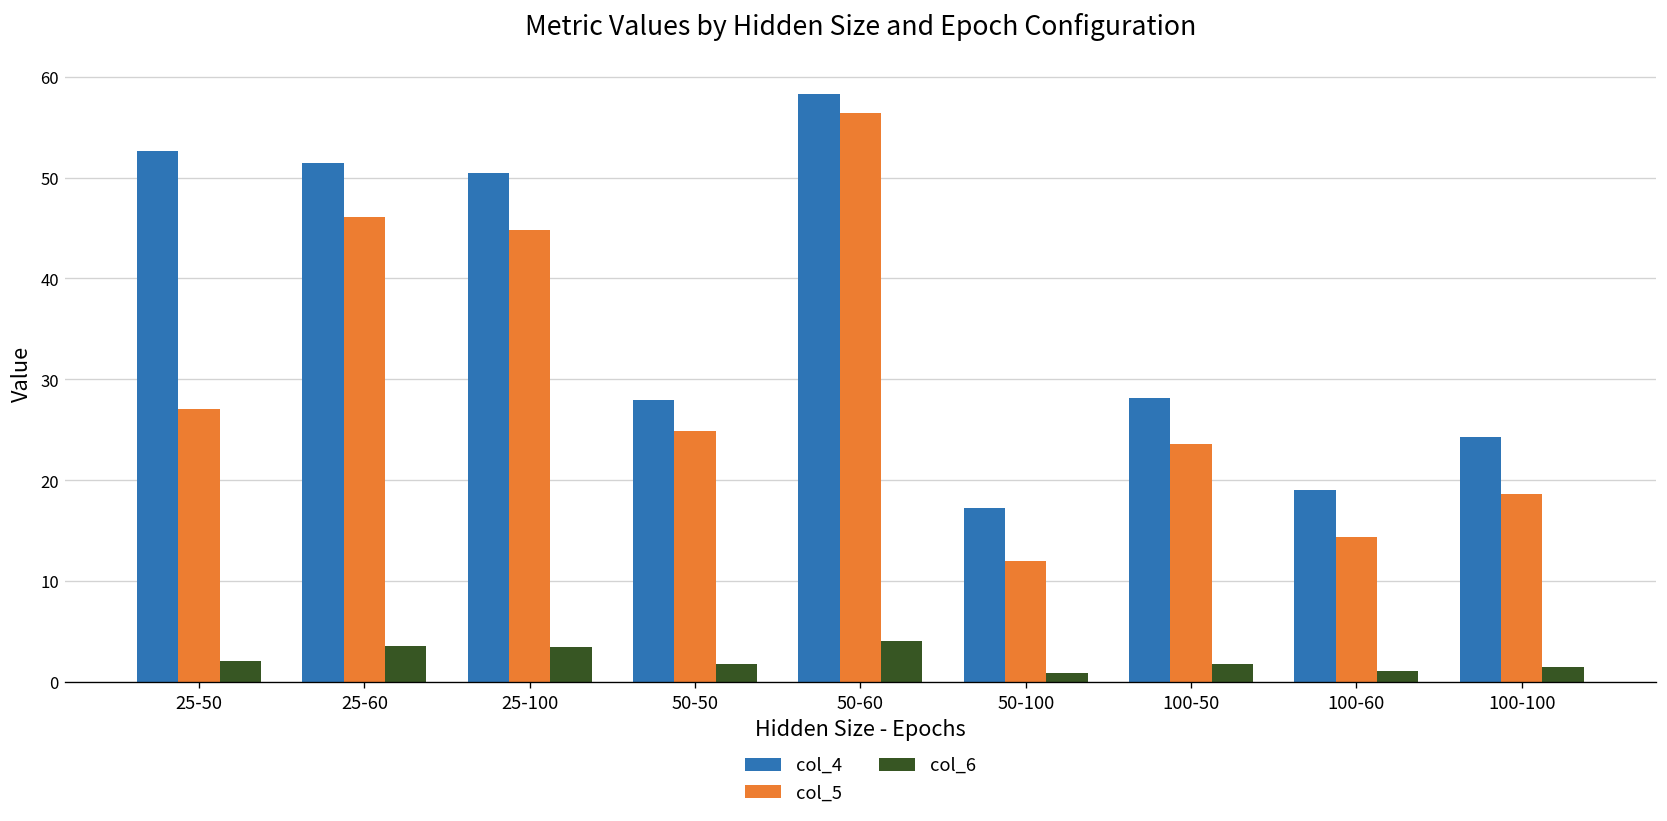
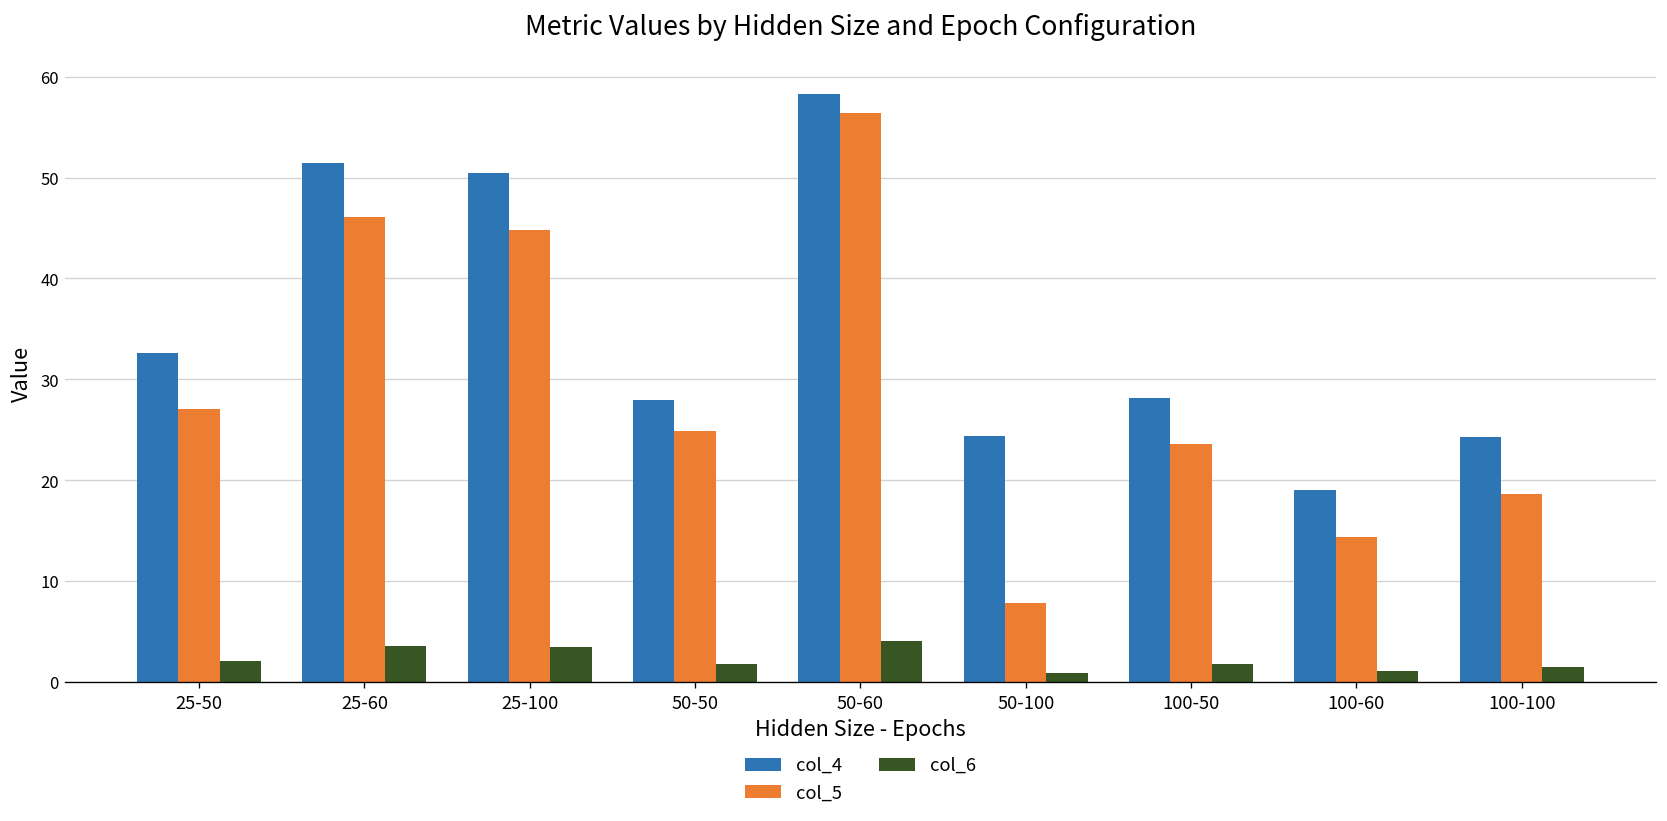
  {
    "col_4": {
-     "25-50": 53,
+     "25-50": 33,
      "25-60": 51,
      "25-100": 50,
      "50-50": 28,
      "50-60": 58,
-     "50-100": 17,
+     "50-100": 24,
      "100-50": 28,
      "100-60": 19,
      "100-100": 24
    },
    "col_5": {
      "25-50": 27,
      "25-60": 46,
      "25-100": 45,
      "50-50": 25,
      "50-60": 56,
-     "50-100": 12,
+     "50-100": 8,
      "100-50": 24,
      "100-60": 14,
      "100-100": 19
    },
    "col_6": {
      "25-50": 2,
      "25-60": 4,
      "25-100": 3,
      "50-50": 2,
      "50-60": 4,
      "50-100": 1,
      "100-50": 2,
      "100-60": 1,
      "100-100": 2
    }
  }
